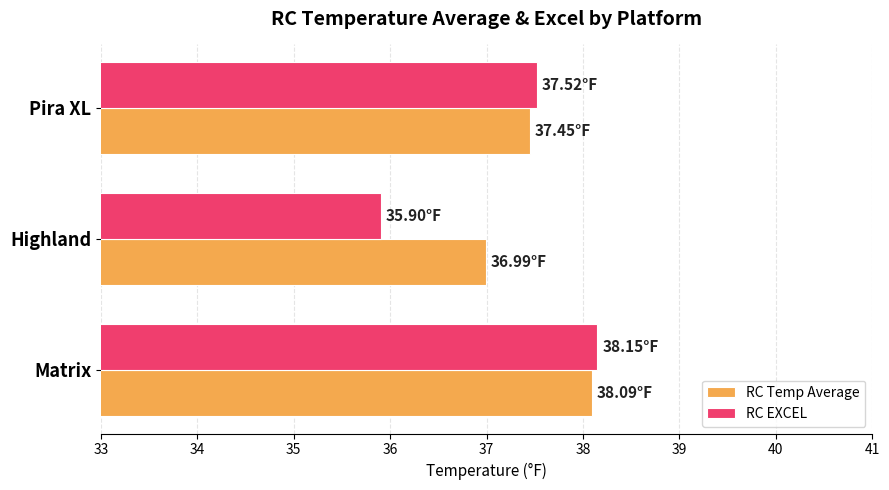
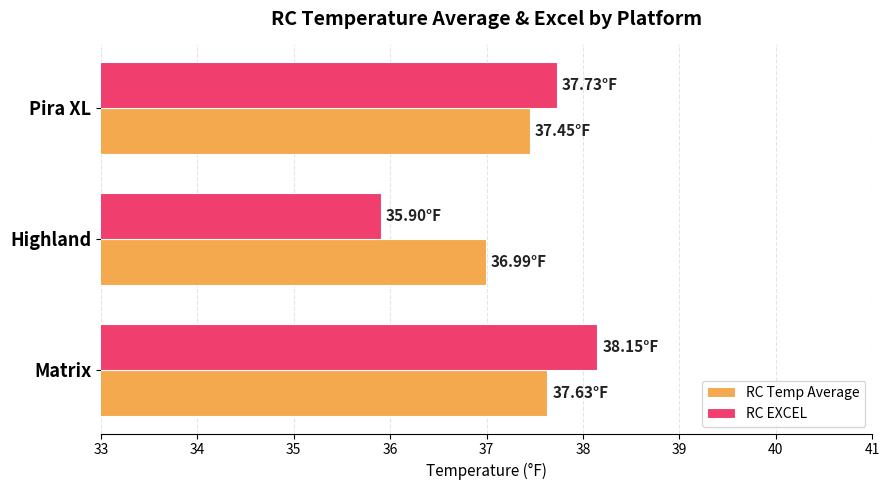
  {
    "RC Temp Average": {
      "Pira XL": "37.45°F",
      "Highland": "36.99°F",
-     "Matrix": "38.09°F"
+     "Matrix": "37.63°F"
    },
    "RC EXCEL": {
-     "Pira XL": "37.52°F",
+     "Pira XL": "37.73°F",
      "Highland": "35.90°F",
      "Matrix": "38.15°F"
    }
  }
